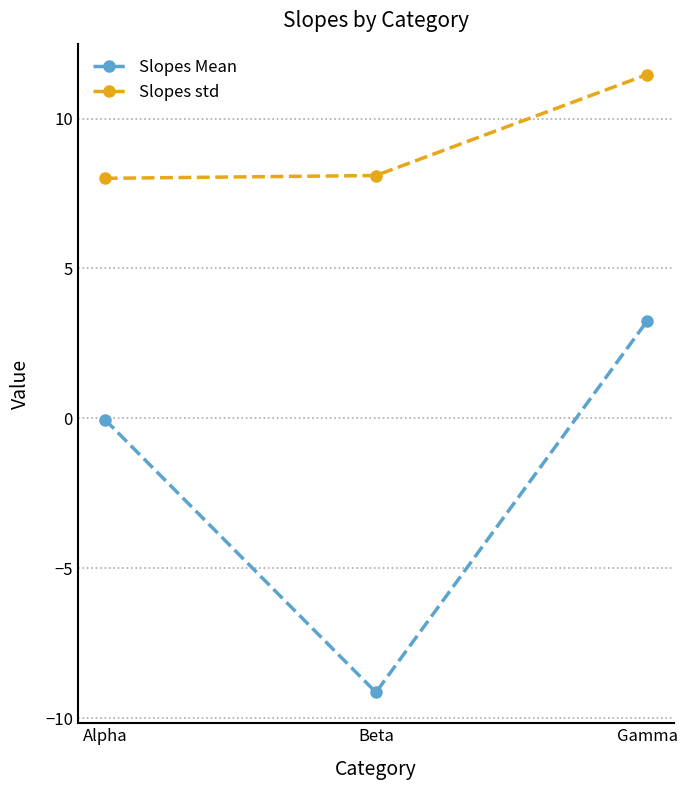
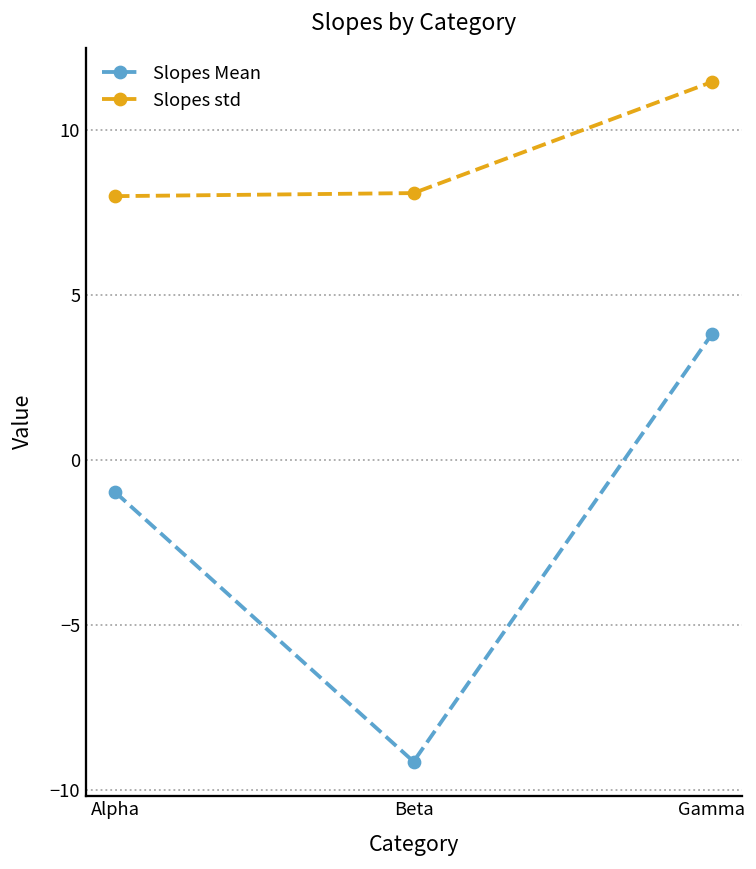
  {
    "Slopes Mean": {
-     "Alpha": 0.0,
+     "Alpha": -1.0,
      "Beta": -9.1,
-     "Gamma": 3.2
+     "Gamma": 3.8
    },
    "Slopes std": {
      "Alpha": 8.0,
      "Beta": 8.1,
      "Gamma": 11.5
    }
  }
